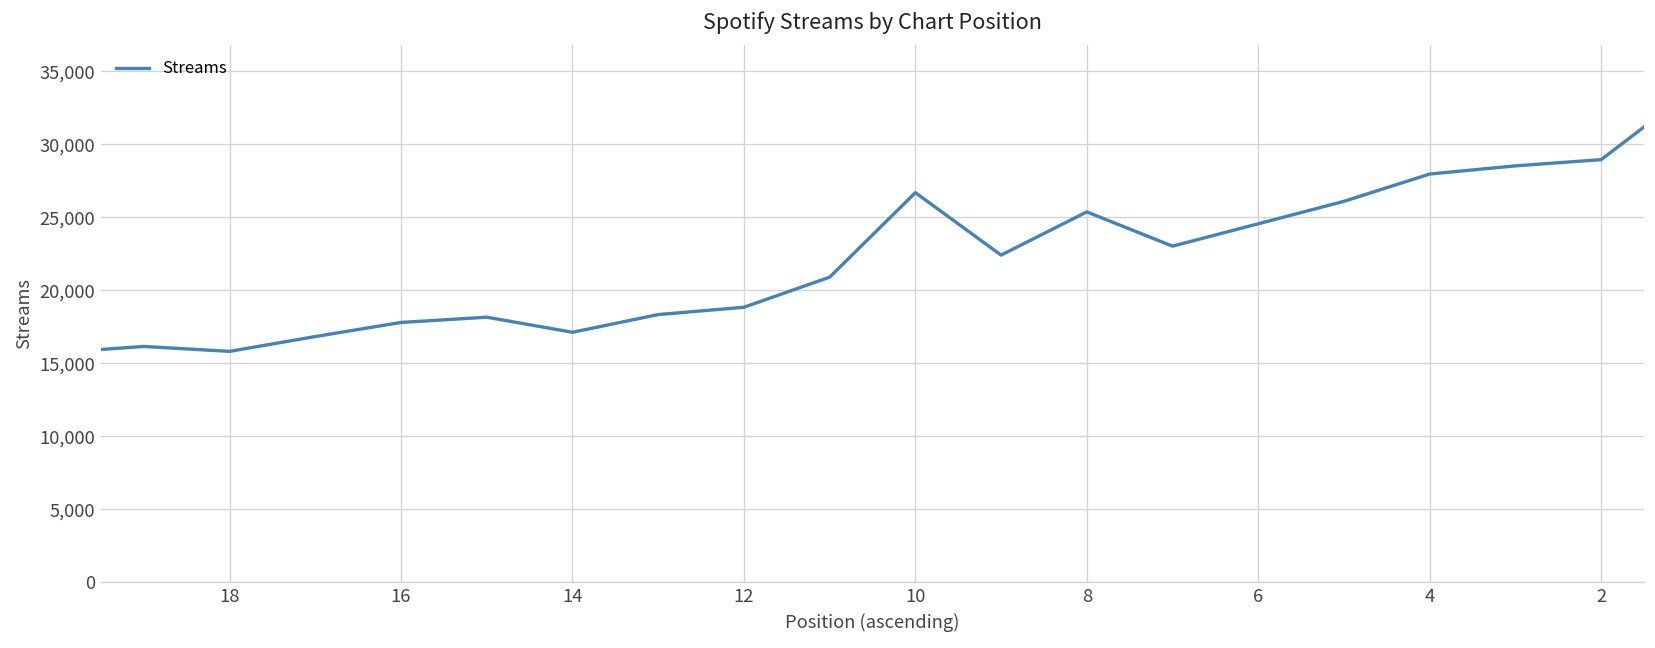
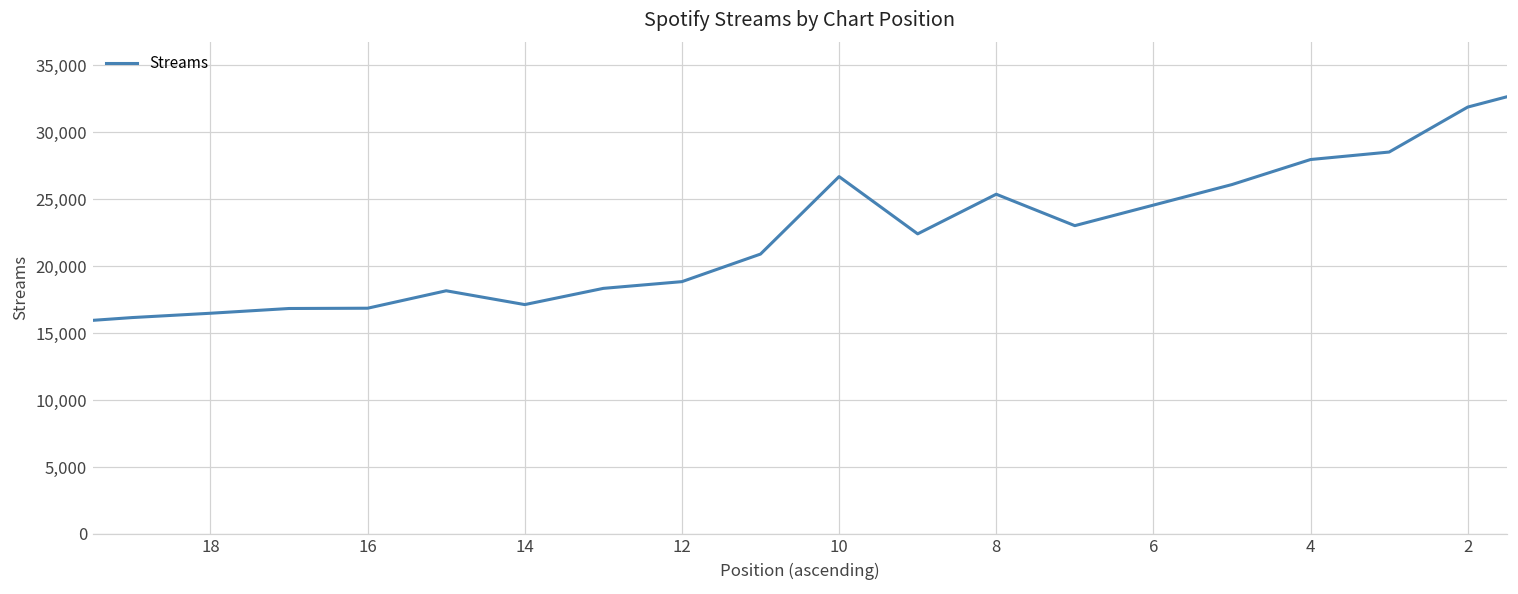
  {
-   "18": "15,800",
-   "16": "17,800",
+   "18": "16,500",
+   "16": "16,900",
    "14": "17,100",
    "12": "18,800",
    "10": "26,700",
    "8": "25,400",
    "6": "24,600",
    "4": "28,000",
-   "2": "29,000"
+   "2": "31,900"
  }
